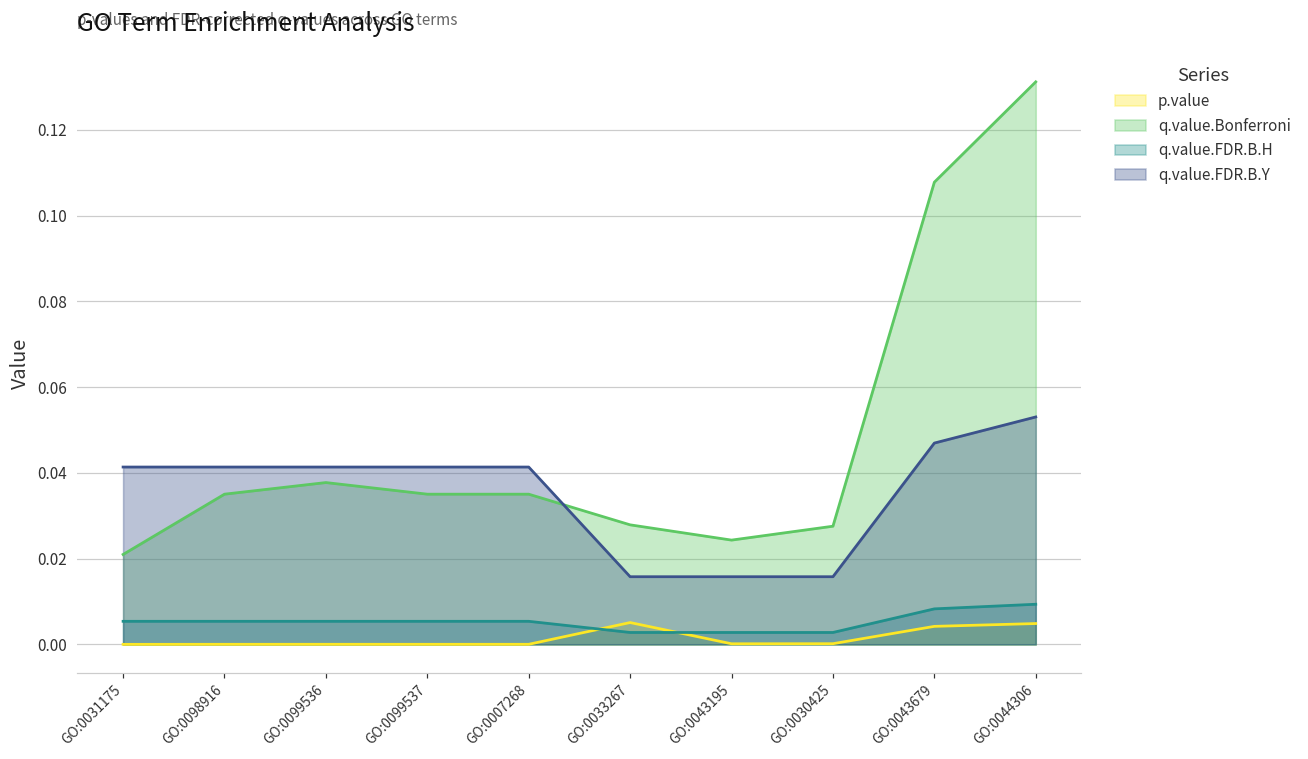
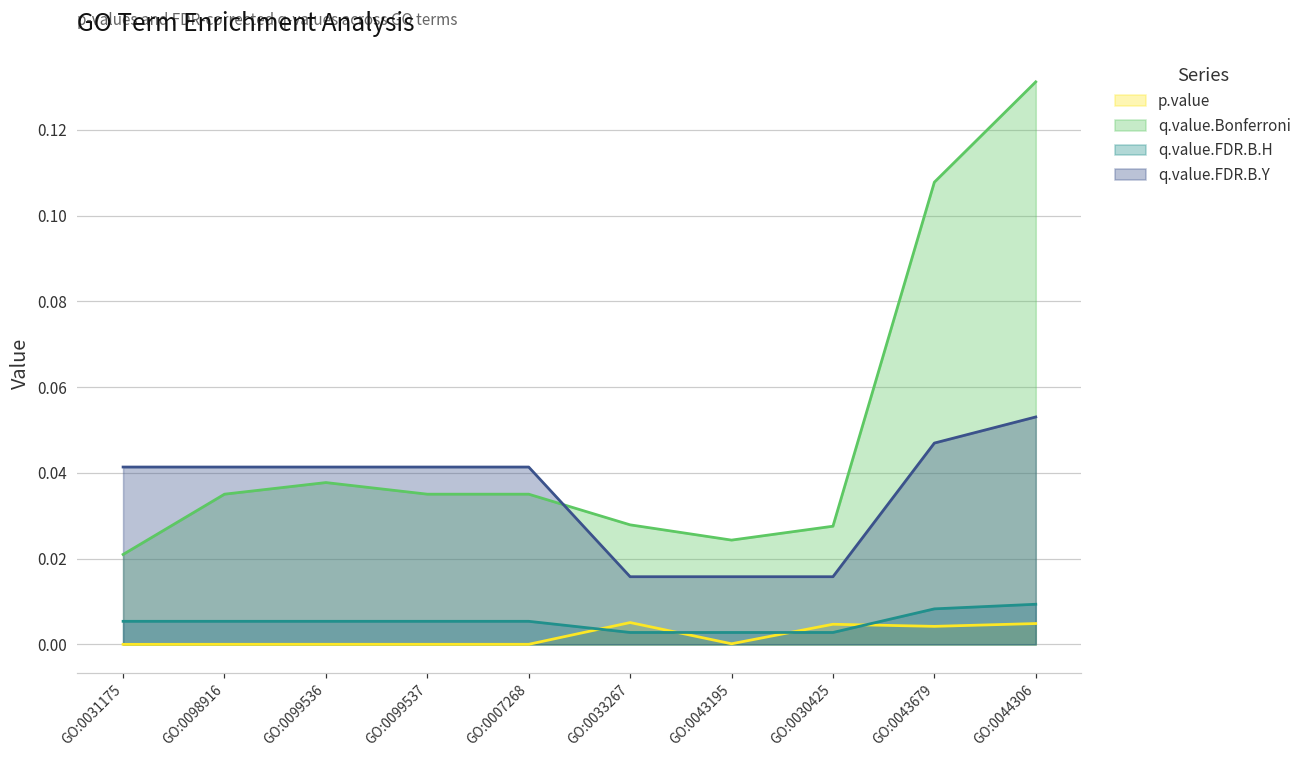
  {
    "p.value": {
      "GO:0031175": 0.000,
      "GO:0098916": 0.000,
      "GO:0099536": 0.000,
      "GO:0099537": 0.000,
      "GO:0007268": 0.000,
      "GO:0033267": 0.005,
      "GO:0043195": 0.000,
-     "GO:0030425": 0.000,
+     "GO:0030425": 0.005,
      "GO:0043679": 0.004,
      "GO:0044306": 0.005
    }
  }
